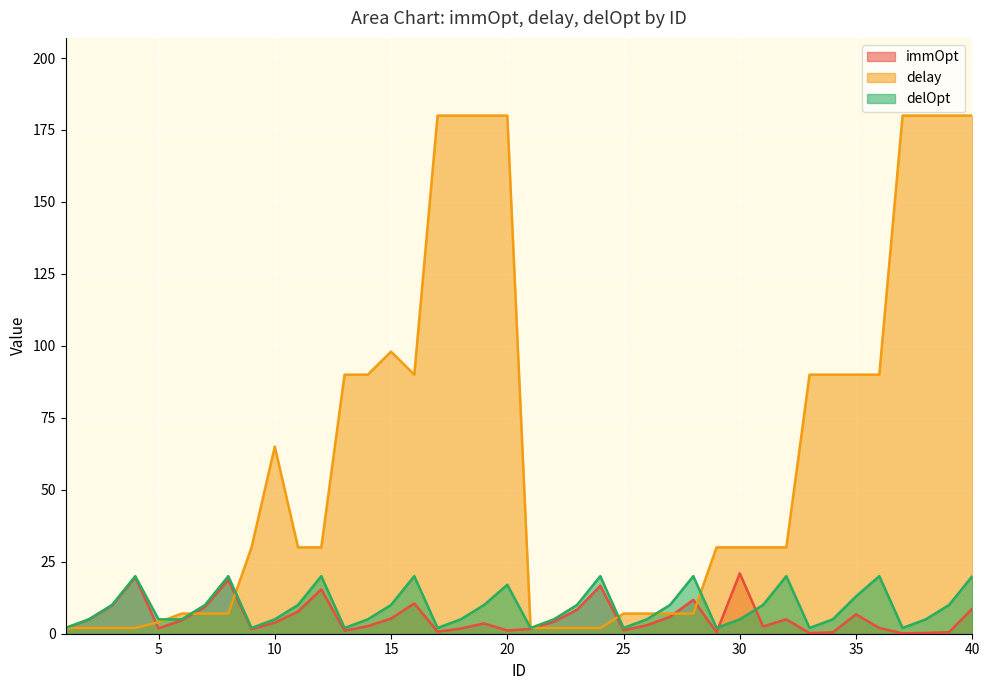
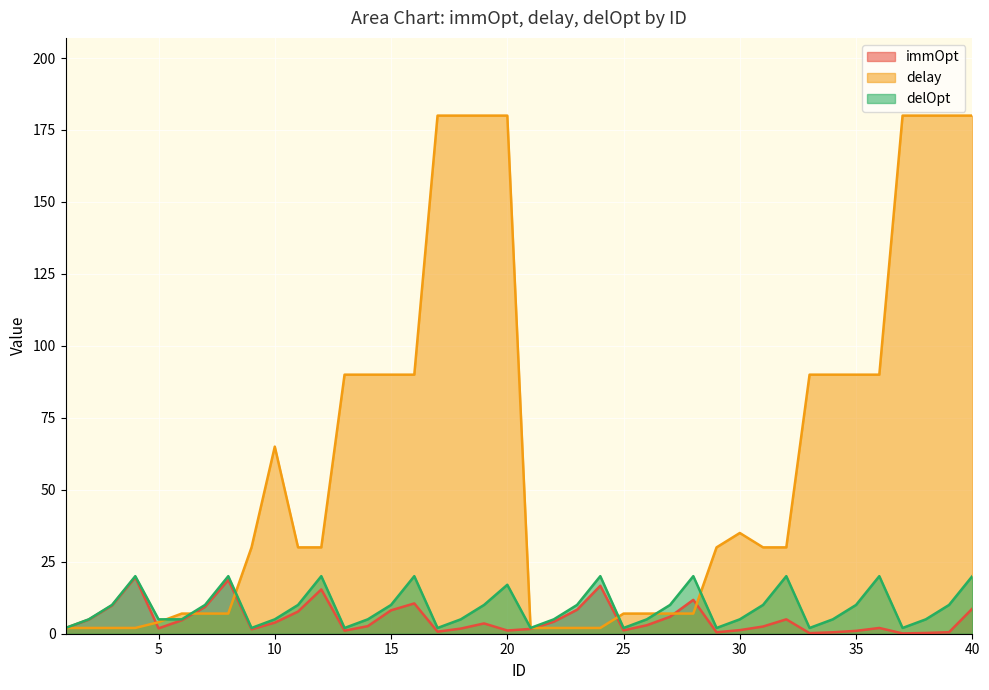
  {
    "immOpt": {
      "5": 2,
      "10": 4,
-     "15": 5,
+     "15": 8,
      "20": 1,
-     "30": 21,
-     "35": 7,
+     "30": 1,
+     "35": 1,
      "40": 9
    },
    "delay": {
      "5": 4,
      "10": 65,
-     "15": 98,
+     "15": 90,
      "20": 180,
      "25": 7,
-     "30": 30,
+     "30": 35,
      "35": 90,
      "40": 180
    },
    "delOpt": {
      "5": 5,
      "10": 5,
      "15": 10,
      "20": 17,
      "30": 5,
-     "35": 13,
+     "35": 10,
      "40": 20
    }
  }
